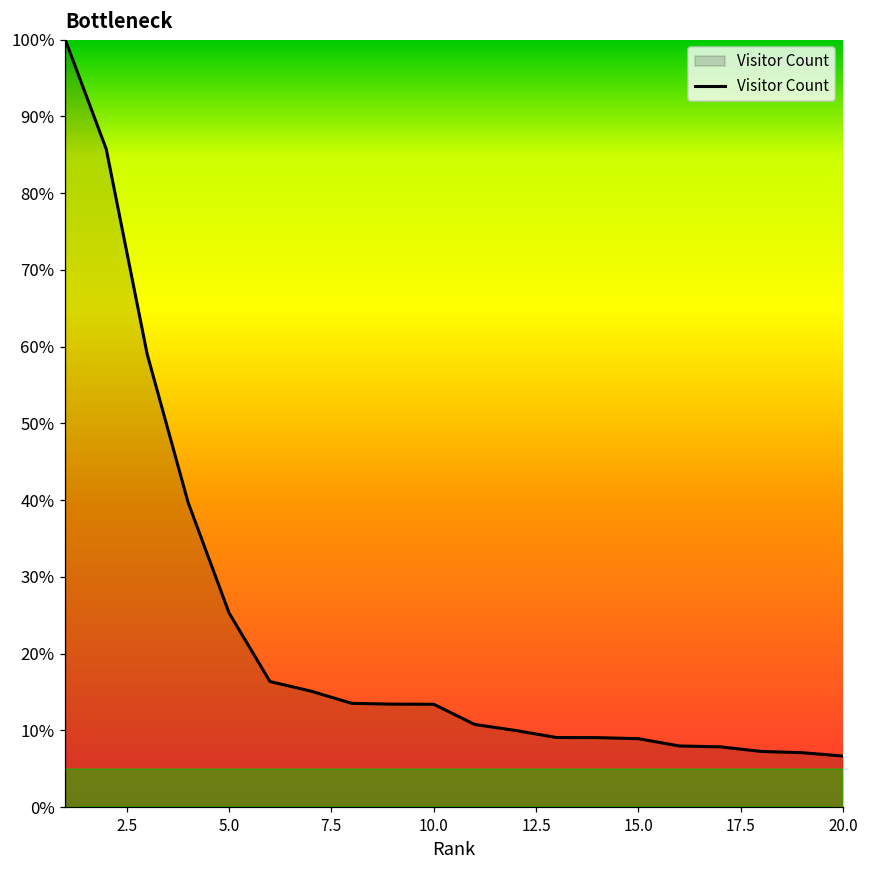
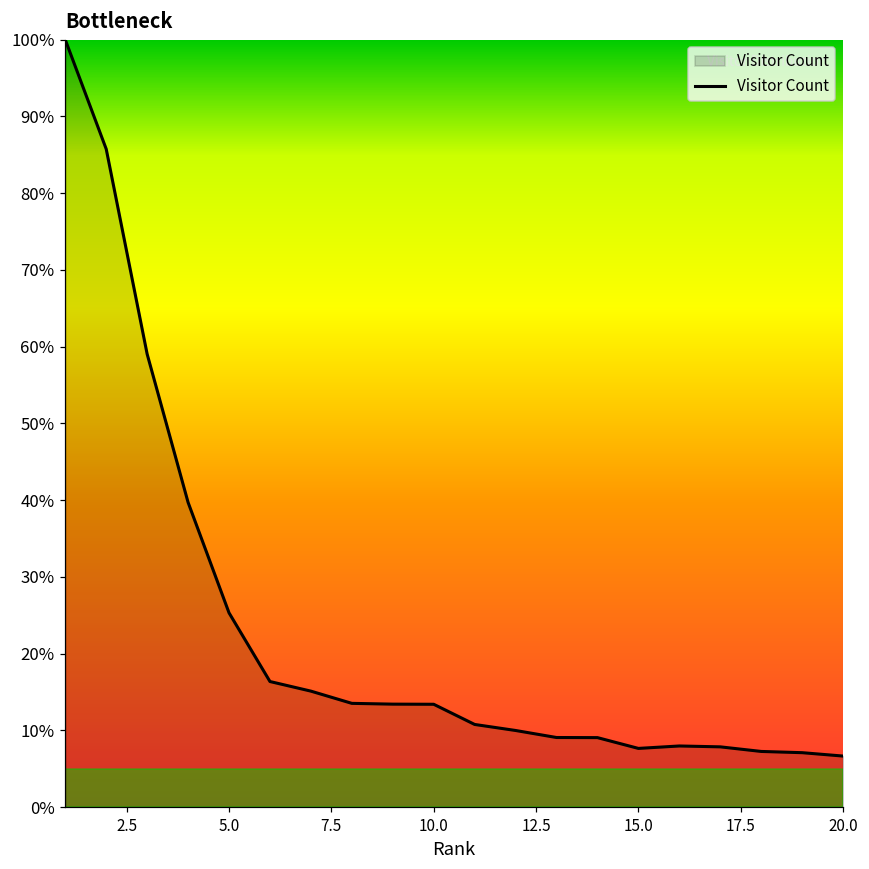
  {
    "5.0": "25%",
    "10.0": "13%",
-   "15.0": "9%",
+   "15.0": "8%",
    "20.0": "7%"
  }
